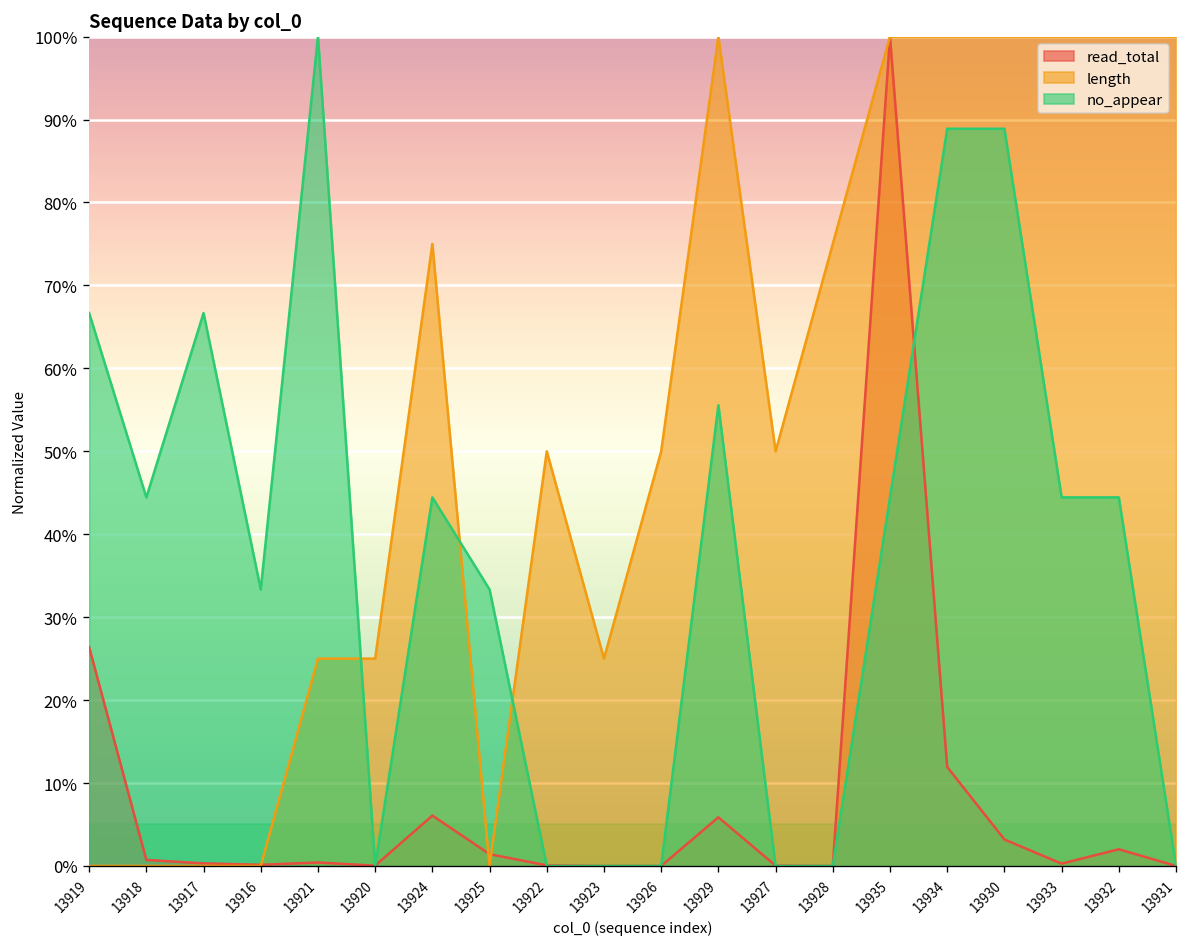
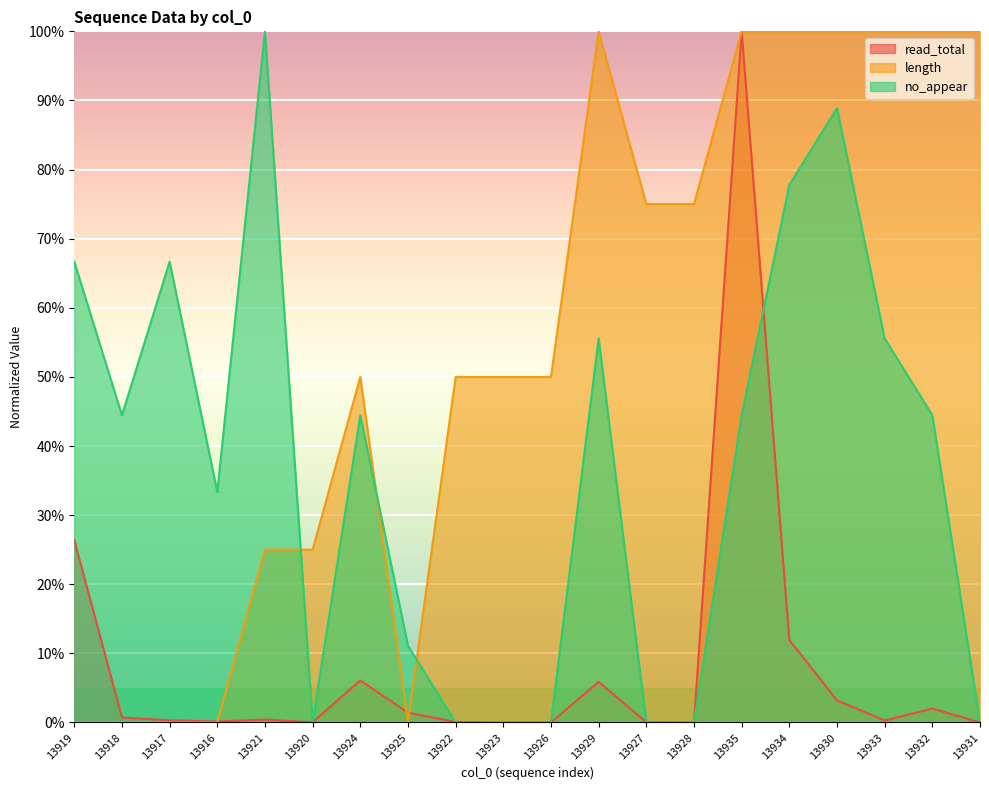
  {
    "read_total": {
      "13919": "26%",
      "13924": "6%",
      "13929": "6%",
      "13934": "12%"
    },
    "length": {
      "13921": "25%",
      "13920": "25%",
-     "13924": "75%",
+     "13924": "50%",
      "13922": "50%",
-     "13923": "25%",
+     "13923": "50%",
      "13926": "50%",
      "13929": "100%",
-     "13927": "50%",
+     "13927": "75%",
      "13928": "75%",
      "13934": "100%",
      "13930": "100%",
      "13933": "100%",
      "13932": "100%",
      "13931": "100%"
    },
    "no_appear": {
      "13919": "67%",
      "13918": "44%",
      "13917": "67%",
      "13916": "33%",
      "13921": "100%",
      "13924": "44%",
-     "13925": "33%",
+     "13925": "11%",
      "13929": "56%",
      "13935": "44%",
-     "13934": "89%",
+     "13934": "78%",
      "13930": "89%",
-     "13933": "44%",
+     "13933": "56%",
      "13932": "44%"
    }
  }
